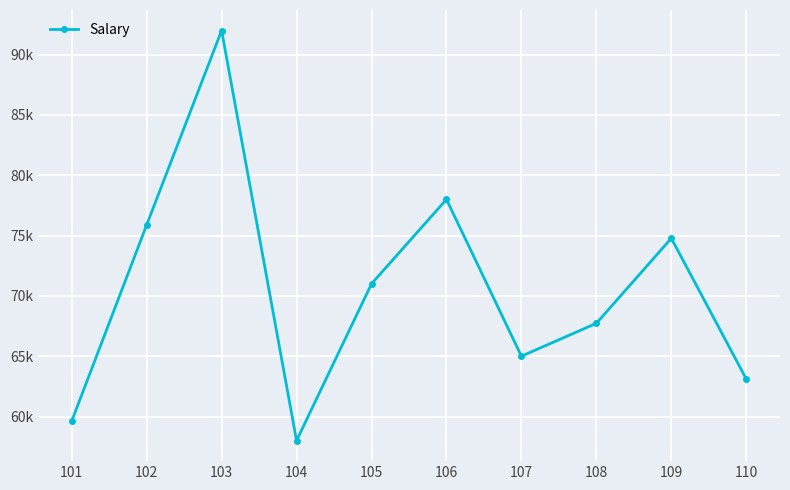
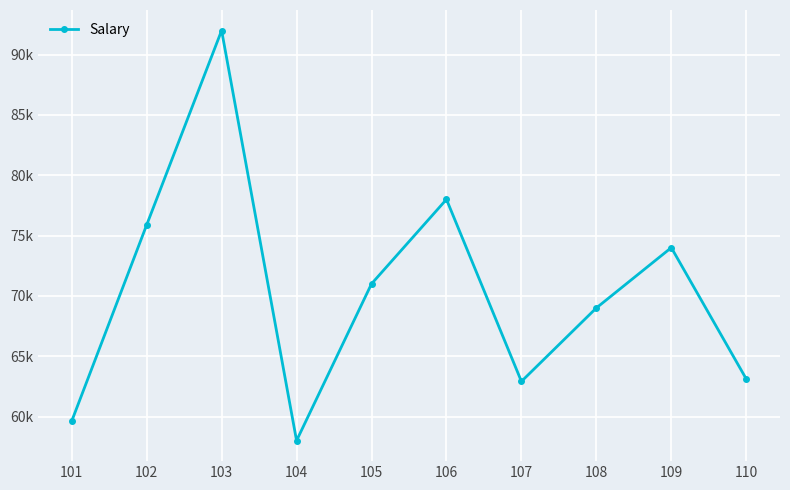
  {
    "101": 59600,
    "102": 75900,
    "103": 92000,
    "104": 58000,
    "105": 71000,
    "106": 78000,
-   "107": 65000,
-   "108": 67700,
-   "109": 74800,
+   "107": 62900,
+   "108": 69000,
+   "109": 74000,
    "110": 63100
  }
